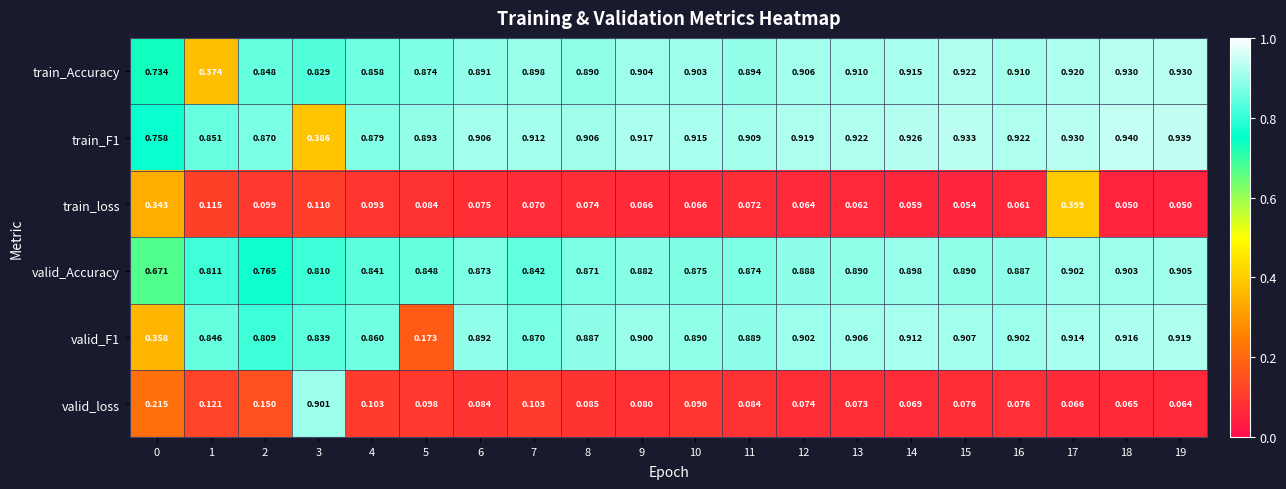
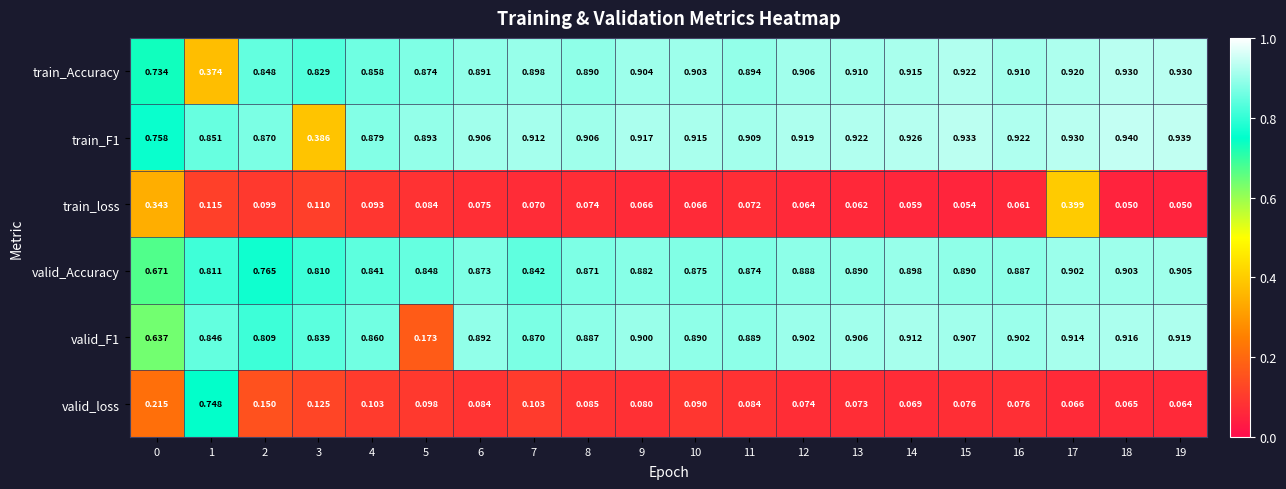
  {
    "train_Accuracy": {
      "0": 0.734,
      "1": 0.374,
      "2": 0.848,
      "3": 0.829,
      "4": 0.858,
      "5": 0.874,
      "6": 0.891,
      "7": 0.898,
      "8": 0.890,
      "9": 0.904,
      "10": 0.903,
      "11": 0.894,
      "12": 0.906,
      "13": 0.910,
      "14": 0.915,
      "15": 0.922,
      "16": 0.910,
      "17": 0.920,
      "18": 0.930,
      "19": 0.930
    },
    "train_F1": {
      "0": 0.758,
      "1": 0.851,
      "2": 0.870,
      "3": 0.386,
      "4": 0.879,
      "5": 0.893,
      "6": 0.906,
      "7": 0.912,
      "8": 0.906,
      "9": 0.917,
      "10": 0.915,
      "11": 0.909,
      "12": 0.919,
      "13": 0.922,
      "14": 0.926,
      "15": 0.933,
      "16": 0.922,
      "17": 0.930,
      "18": 0.940,
      "19": 0.939
    },
    "train_loss": {
      "0": 0.343,
      "1": 0.115,
      "2": 0.099,
      "3": 0.110,
      "4": 0.093,
      "5": 0.084,
      "6": 0.075,
      "7": 0.070,
      "8": 0.074,
      "9": 0.066,
      "10": 0.066,
      "11": 0.072,
      "12": 0.064,
      "13": 0.062,
      "14": 0.059,
      "15": 0.054,
      "16": 0.061,
      "17": 0.399,
      "18": 0.050,
      "19": 0.050
    },
    "valid_Accuracy": {
      "0": 0.671,
      "1": 0.811,
      "2": 0.765,
      "3": 0.810,
      "4": 0.841,
      "5": 0.848,
      "6": 0.873,
      "7": 0.842,
      "8": 0.871,
      "9": 0.882,
      "10": 0.875,
      "11": 0.874,
      "12": 0.888,
      "13": 0.890,
      "14": 0.898,
      "15": 0.890,
      "16": 0.887,
      "17": 0.902,
      "18": 0.903,
      "19": 0.905
    },
    "valid_F1": {
-     "0": 0.358,
+     "0": 0.637,
      "1": 0.846,
      "2": 0.809,
      "3": 0.839,
      "4": 0.860,
      "5": 0.173,
      "6": 0.892,
      "7": 0.870,
      "8": 0.887,
      "9": 0.900,
      "10": 0.890,
      "11": 0.889,
      "12": 0.902,
      "13": 0.906,
      "14": 0.912,
      "15": 0.907,
      "16": 0.902,
      "17": 0.914,
      "18": 0.916,
      "19": 0.919
    },
    "valid_loss": {
      "0": 0.215,
-     "1": 0.121,
+     "1": 0.748,
      "2": 0.150,
-     "3": 0.901,
+     "3": 0.125,
      "4": 0.103,
      "5": 0.098,
      "6": 0.084,
      "7": 0.103,
      "8": 0.085,
      "9": 0.080,
      "10": 0.090,
      "11": 0.084,
      "12": 0.074,
      "13": 0.073,
      "14": 0.069,
      "15": 0.076,
      "16": 0.076,
      "17": 0.066,
      "18": 0.065,
      "19": 0.064
    }
  }
